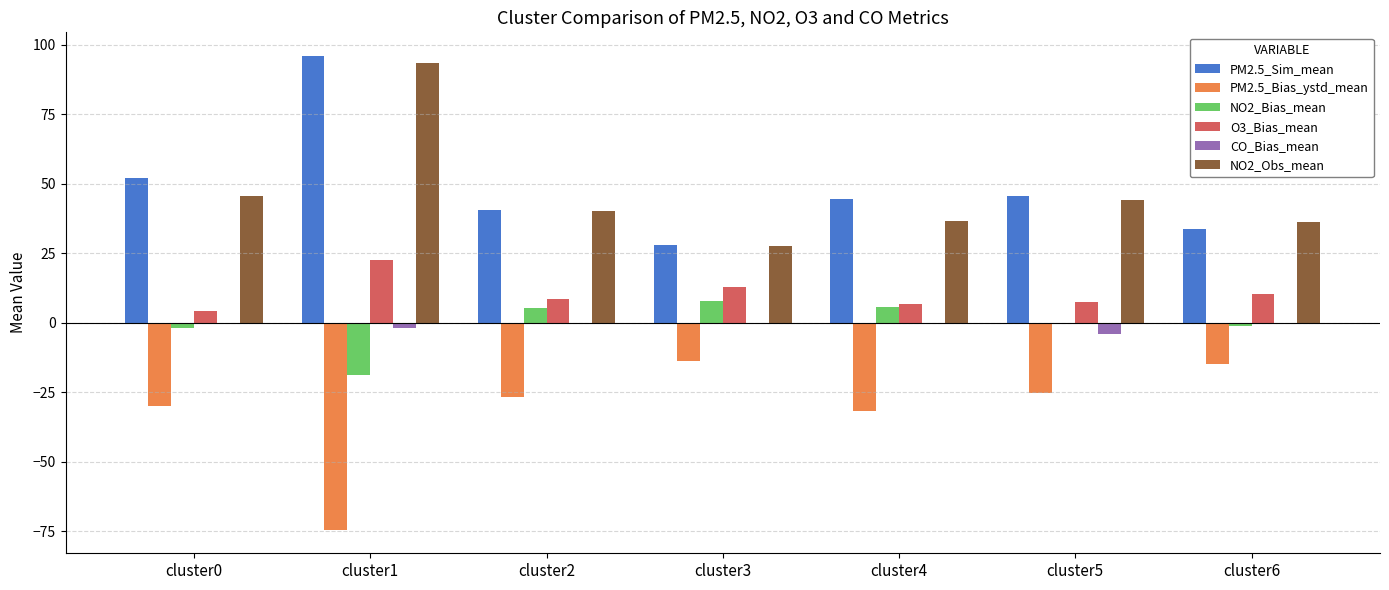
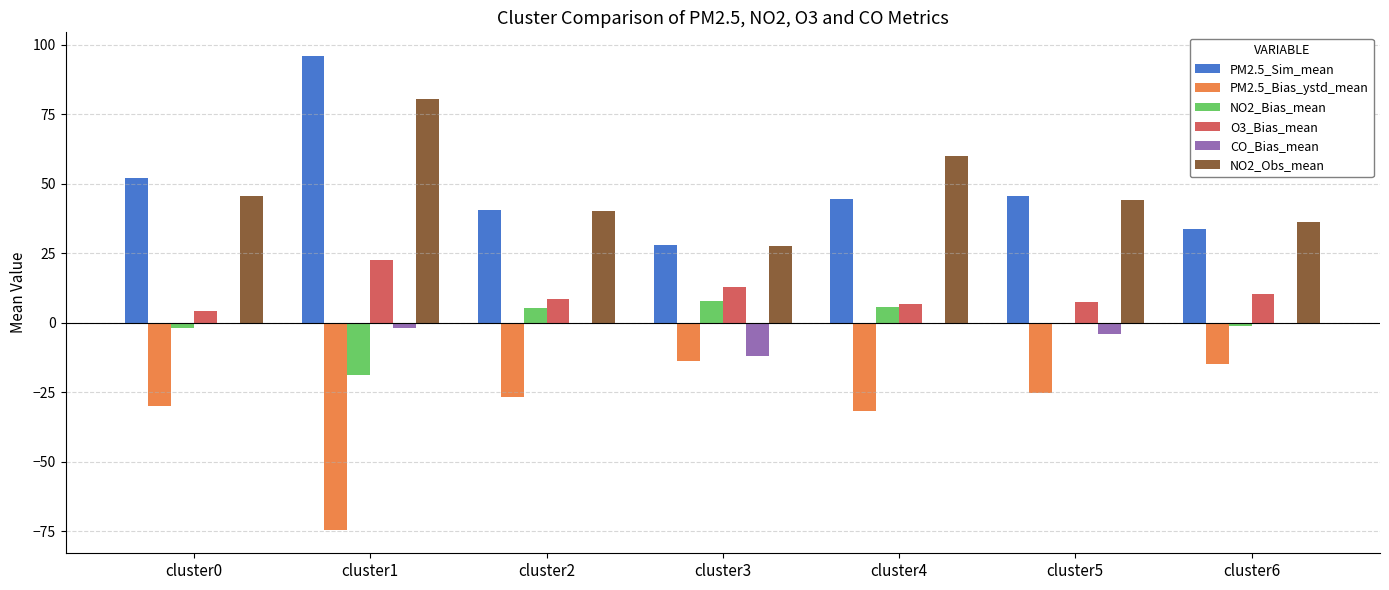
  {
    "PM2.5_Sim_mean": {
      "cluster0": 52,
      "cluster1": 96,
      "cluster2": 41,
      "cluster3": 28,
      "cluster4": 45,
      "cluster5": 46,
      "cluster6": 34
    },
    "NO2_Bias_mean": {
      "cluster0": -2,
      "cluster1": -19,
      "cluster2": 5,
      "cluster3": 8,
      "cluster4": 6,
      "cluster6": -1
    },
    "CO_Bias_mean": {
      "cluster1": -2,
-     "cluster3": 0,
+     "cluster3": -12,
      "cluster5": -4
    },
    "NO2_Obs_mean": {
      "cluster0": 46,
-     "cluster1": 94,
+     "cluster1": 80,
      "cluster2": 40,
      "cluster3": 28,
-     "cluster4": 37,
+     "cluster4": 60,
      "cluster5": 44,
      "cluster6": 36
    }
  }
